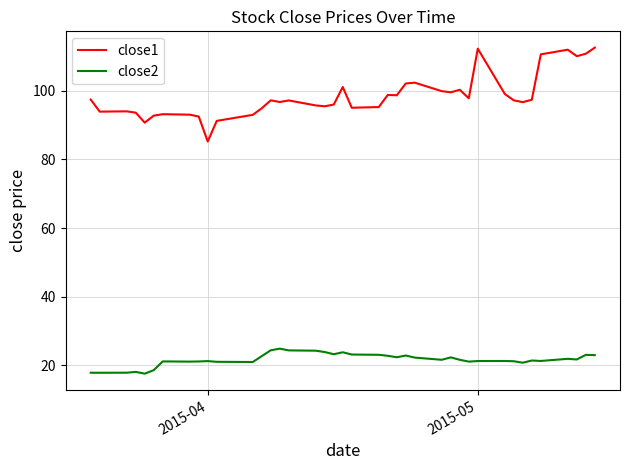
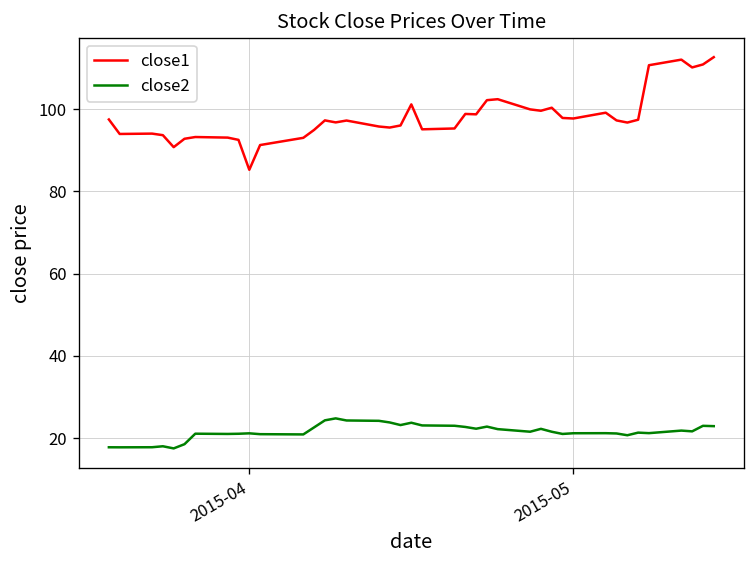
  {
    "close1": {
      "2015-04": 85,
-     "2015-05": 112
+     "2015-05": 98
    },
    "close2": {
      "2015-04": 21,
      "2015-05": 21
    }
  }
